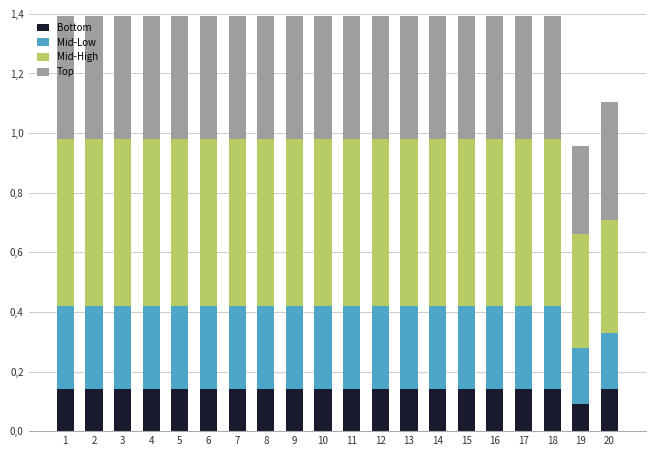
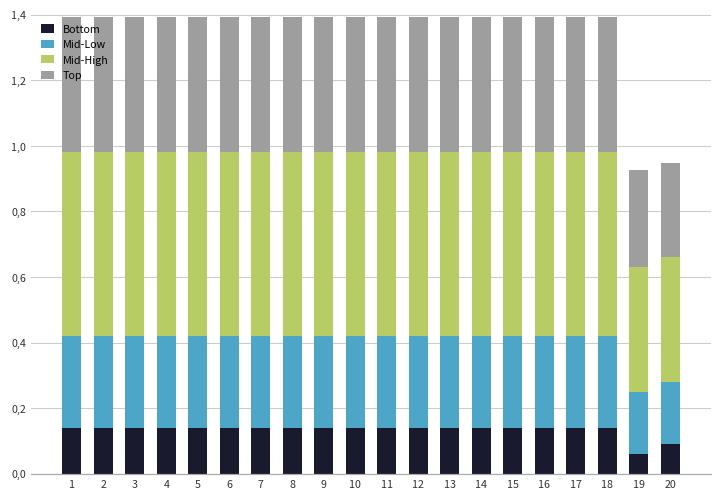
  {
    "Bottom": {
      "1": 1.4,
      "2": 1.4,
      "3": 1.4,
      "4": 1.4,
      "5": 1.4,
      "6": 1.4,
      "7": 1.4,
      "8": 1.4,
      "9": 1.4,
      "10": 1.4,
      "11": 1.4,
      "12": 1.4,
      "13": 1.4,
      "14": 1.4,
      "15": 1.4,
      "16": 1.4,
      "17": 1.4,
      "18": 1.4,
-     "19": 0.9,
-     "20": 1.4
+     "19": 0.6,
+     "20": 0.9
    },
    "Mid-Low": {
      "1": 2.8,
      "2": 2.8,
      "3": 2.8,
      "4": 2.8,
      "5": 2.8,
      "6": 2.8,
      "7": 2.8,
      "8": 2.8,
      "9": 2.8,
      "10": 2.8,
      "11": 2.8,
      "12": 2.8,
      "13": 2.8,
      "14": 2.8,
      "15": 2.8,
      "16": 2.8,
      "17": 2.8,
      "18": 2.8,
      "19": 1.9,
      "20": 1.9
    },
    "Mid-High": {
      "1": 5.6,
      "2": 5.6,
      "3": 5.6,
      "4": 5.6,
      "5": 5.6,
      "6": 5.6,
      "7": 5.6,
      "8": 5.6,
      "9": 5.6,
      "10": 5.6,
      "11": 5.6,
      "12": 5.6,
      "13": 5.6,
      "14": 5.6,
      "15": 5.6,
      "16": 5.6,
      "17": 5.6,
      "18": 5.6,
      "19": 3.8,
      "20": 3.8
    },
    "Top": {
      "1": 4.1,
      "2": 4.1,
      "3": 4.1,
      "4": 4.1,
      "5": 4.1,
      "6": 4.1,
      "7": 4.1,
      "8": 4.1,
      "9": 4.1,
      "10": 4.1,
      "11": 4.1,
      "12": 4.1,
      "13": 4.1,
      "14": 4.1,
      "15": 4.1,
      "16": 4.1,
      "17": 4.1,
      "18": 4.1,
      "19": 3.0,
-     "20": 3.9
+     "20": 2.9
    }
  }
